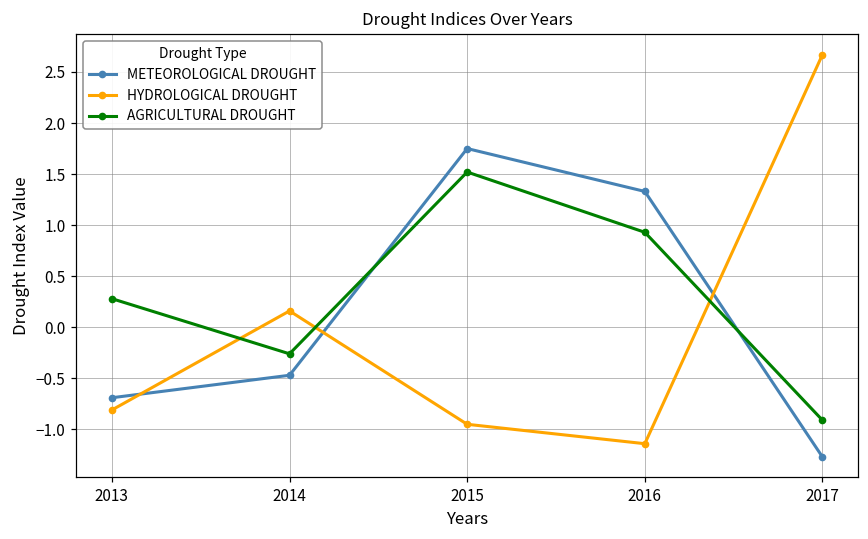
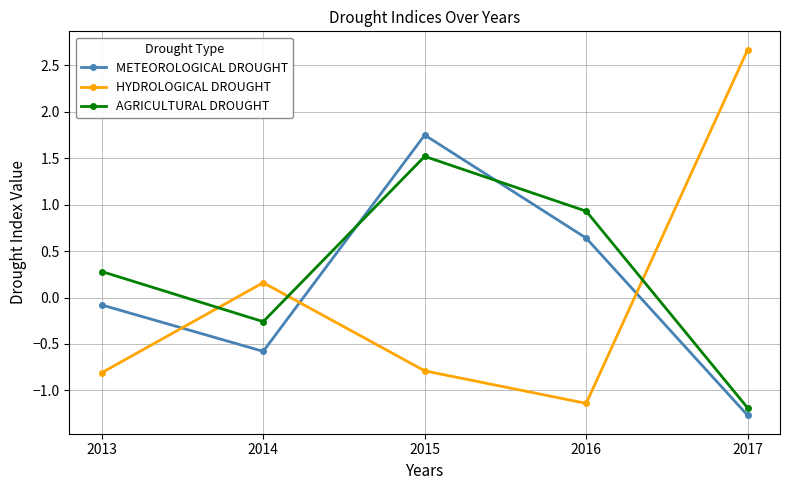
  {
    "METEOROLOGICAL DROUGHT": {
-     "2013": -0.7,
-     "2014": -0.5,
+     "2013": -0.1,
+     "2014": -0.6,
      "2015": 1.8,
-     "2016": 1.3,
+     "2016": 0.6,
      "2017": -1.3
    },
    "HYDROLOGICAL DROUGHT": {
      "2013": -0.8,
      "2014": 0.2,
-     "2015": -1.0,
+     "2015": -0.8,
      "2016": -1.1,
      "2017": 2.7
    },
    "AGRICULTURAL DROUGHT": {
      "2013": 0.3,
      "2014": -0.3,
      "2015": 1.5,
      "2016": 0.9,
-     "2017": -0.9
+     "2017": -1.2
    }
  }
